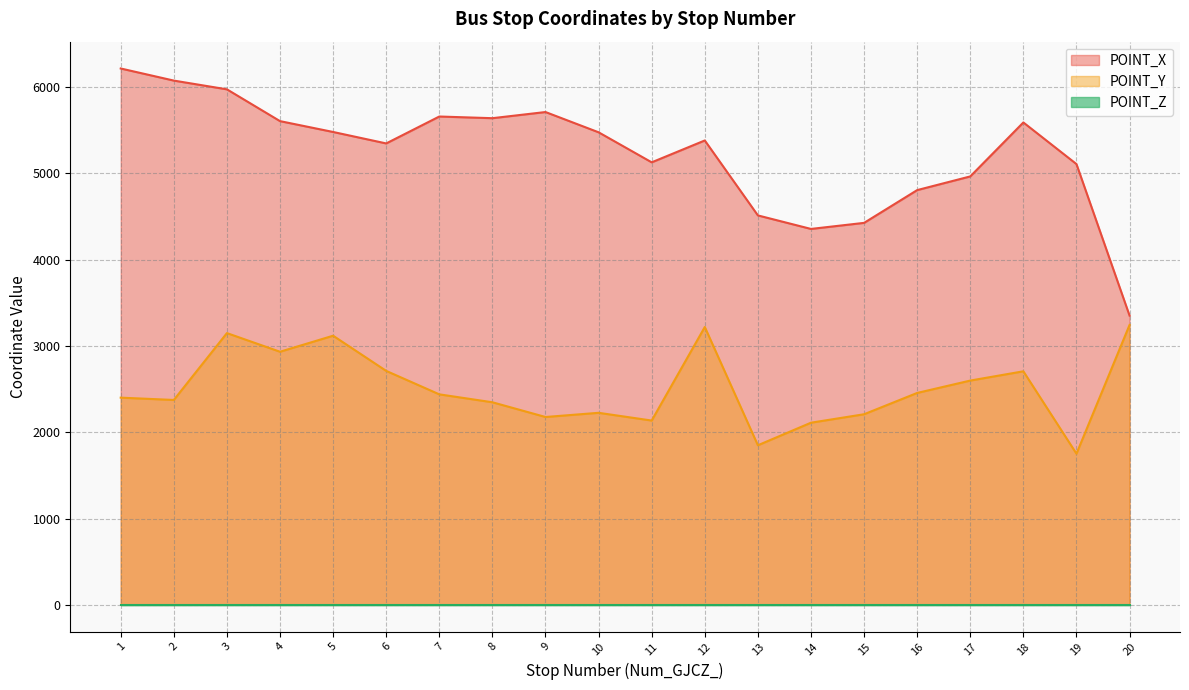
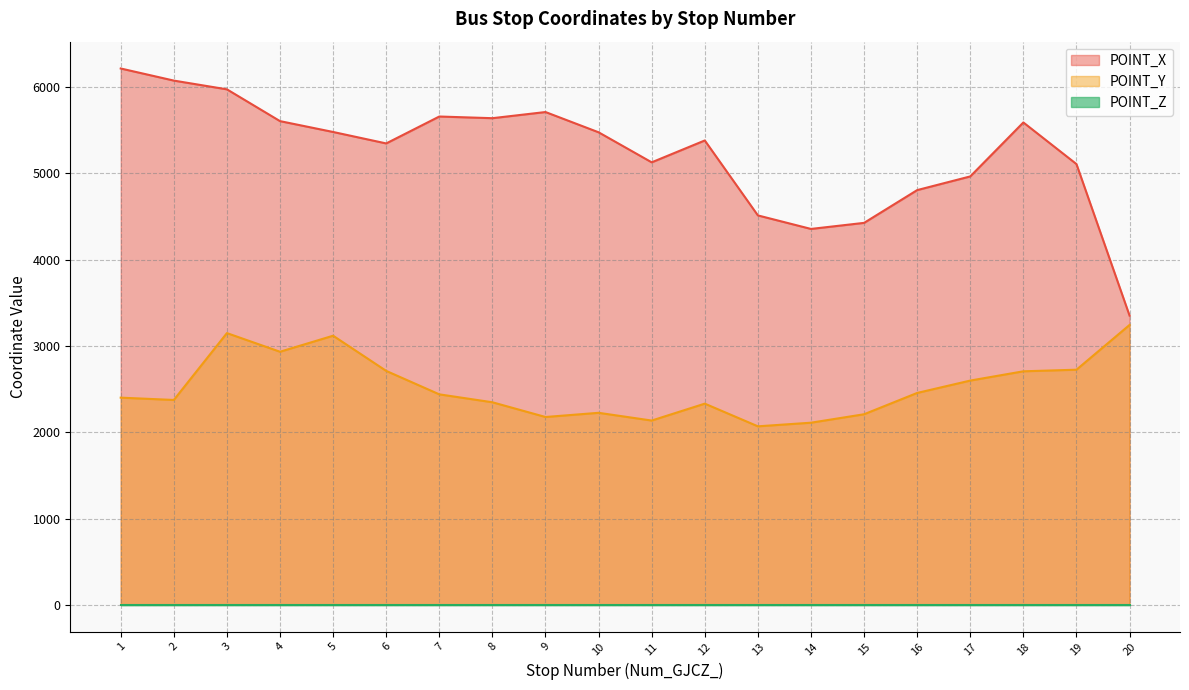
  {
    "POINT_X": {
      "1": 6200,
      "2": 6100,
      "3": 6000,
      "4": 5600,
      "5": 5500,
      "6": 5300,
      "7": 5700,
      "8": 5600,
      "9": 5700,
      "10": 5500,
      "11": 5100,
      "12": 5400,
      "13": 4500,
      "14": 4400,
      "15": 4400,
      "16": 4800,
      "17": 5000,
      "18": 5600,
      "19": 5100,
      "20": 3400
    },
    "POINT_Y": {
      "1": 2400,
      "2": 2400,
      "3": 3100,
      "4": 2900,
      "5": 3100,
      "6": 2700,
      "7": 2400,
      "8": 2300,
      "9": 2200,
      "10": 2200,
      "11": 2100,
-     "12": 3200,
-     "13": 1800,
+     "12": 2300,
+     "13": 2100,
      "14": 2100,
      "15": 2200,
      "16": 2500,
      "17": 2600,
      "18": 2700,
-     "19": 1800,
+     "19": 2700,
      "20": 3200
    },
    "POINT_Z": {
      "1": 0,
      "2": 0,
      "3": 0,
      "4": 0,
      "5": 0,
      "6": 0,
      "7": 0,
      "8": 0,
      "9": 0,
      "10": 0,
      "11": 0,
      "12": 0,
      "13": 0,
      "14": 0,
      "15": 0,
      "16": 0,
      "17": 0,
      "18": 0,
      "19": 0,
      "20": 0
    }
  }
